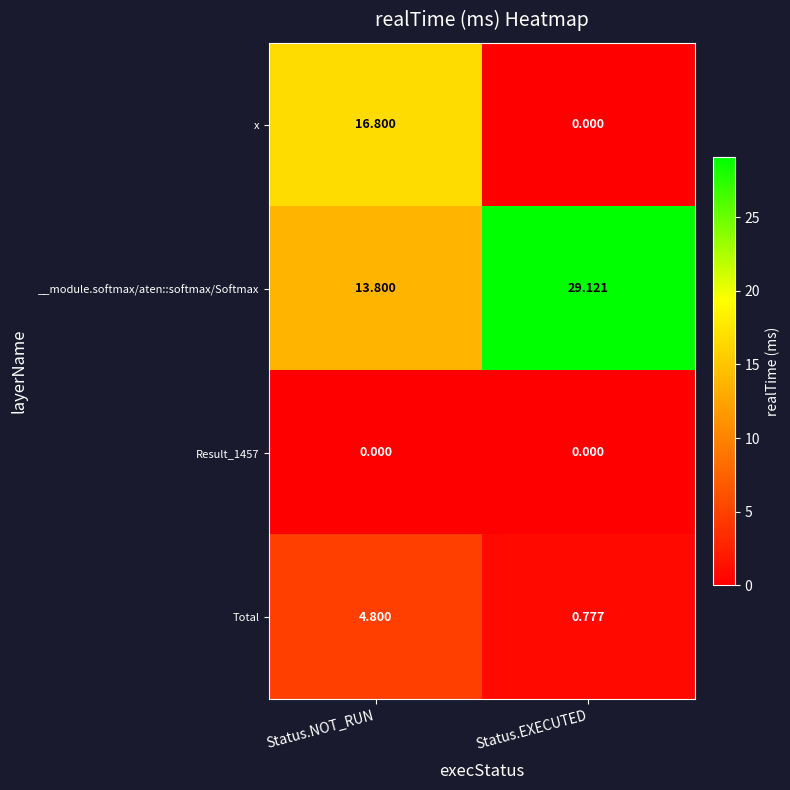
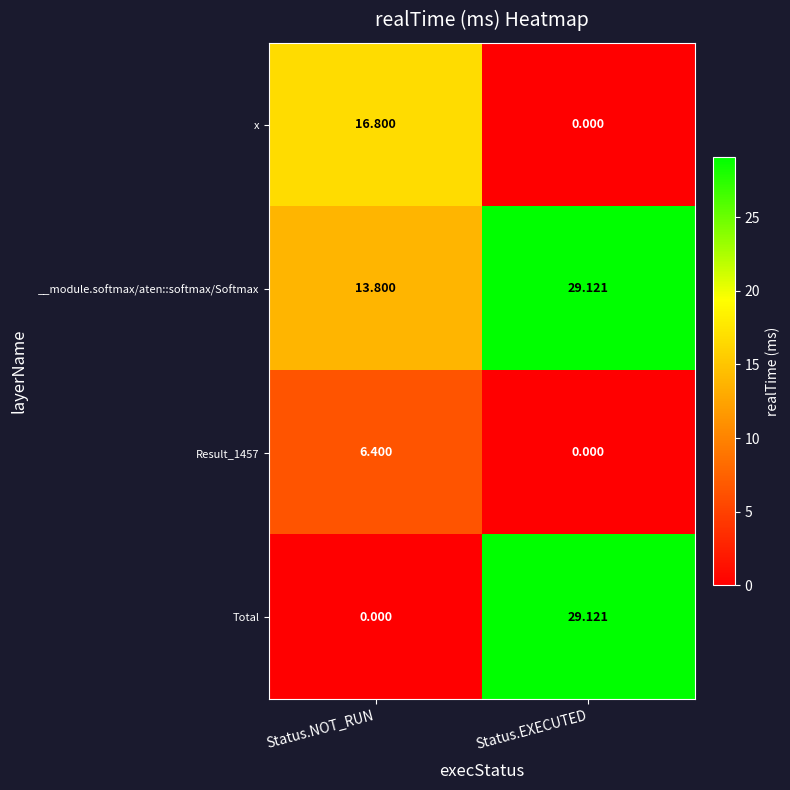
  {
    "x": {
      "Status.NOT_RUN": 16.800,
      "Status.EXECUTED": 0.000
    },
    "__module.softmax/aten::softmax/Softmax": {
      "Status.NOT_RUN": 13.800,
      "Status.EXECUTED": 29.121
    },
    "Result_1457": {
-     "Status.NOT_RUN": 0.000,
+     "Status.NOT_RUN": 6.400,
      "Status.EXECUTED": 0.000
    },
    "Total": {
-     "Status.NOT_RUN": 4.800,
-     "Status.EXECUTED": 0.777
+     "Status.NOT_RUN": 0.000,
+     "Status.EXECUTED": 29.121
    }
  }
